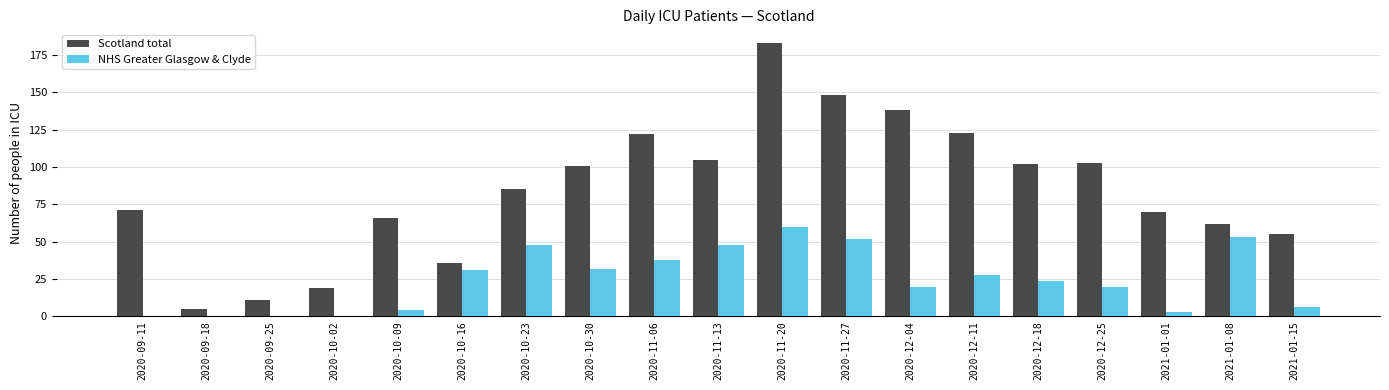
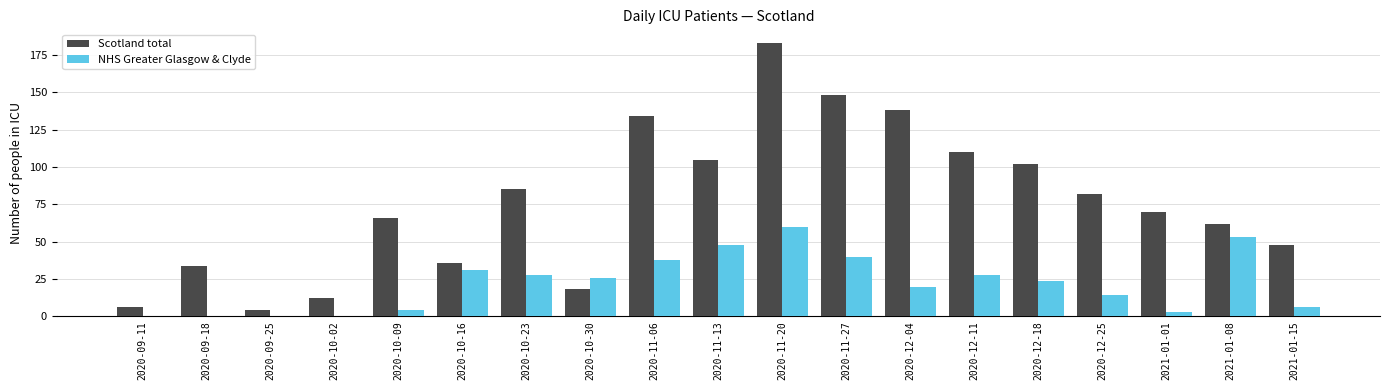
  {
    "Scotland total": {
-     "2020-09-11": 71,
-     "2020-09-18": 5,
-     "2020-09-25": 11,
-     "2020-10-02": 19,
+     "2020-09-11": 6,
+     "2020-09-18": 34,
+     "2020-09-25": 4,
+     "2020-10-02": 12,
      "2020-10-09": 66,
      "2020-10-16": 36,
      "2020-10-23": 85,
-     "2020-10-30": 101,
-     "2020-11-06": 122,
+     "2020-10-30": 18,
+     "2020-11-06": 134,
      "2020-11-13": 105,
      "2020-11-20": 183,
      "2020-11-27": 148,
      "2020-12-04": 138,
-     "2020-12-11": 123,
+     "2020-12-11": 110,
      "2020-12-18": 102,
-     "2020-12-25": 103,
+     "2020-12-25": 82,
      "2021-01-01": 70,
      "2021-01-08": 62,
-     "2021-01-15": 55
+     "2021-01-15": 48
    },
    "NHS Greater Glasgow & Clyde": {
      "2020-09-11": 0,
      "2020-09-18": 0,
      "2020-09-25": 0,
      "2020-10-02": 0,
      "2020-10-09": 4,
      "2020-10-16": 31,
-     "2020-10-23": 48,
-     "2020-10-30": 32,
+     "2020-10-23": 28,
+     "2020-10-30": 26,
      "2020-11-06": 38,
      "2020-11-13": 48,
      "2020-11-20": 60,
-     "2020-11-27": 52,
+     "2020-11-27": 40,
      "2020-12-04": 20,
      "2020-12-11": 28,
      "2020-12-18": 24,
-     "2020-12-25": 20,
+     "2020-12-25": 14,
      "2021-01-01": 3,
      "2021-01-08": 53,
      "2021-01-15": 6
    }
  }
